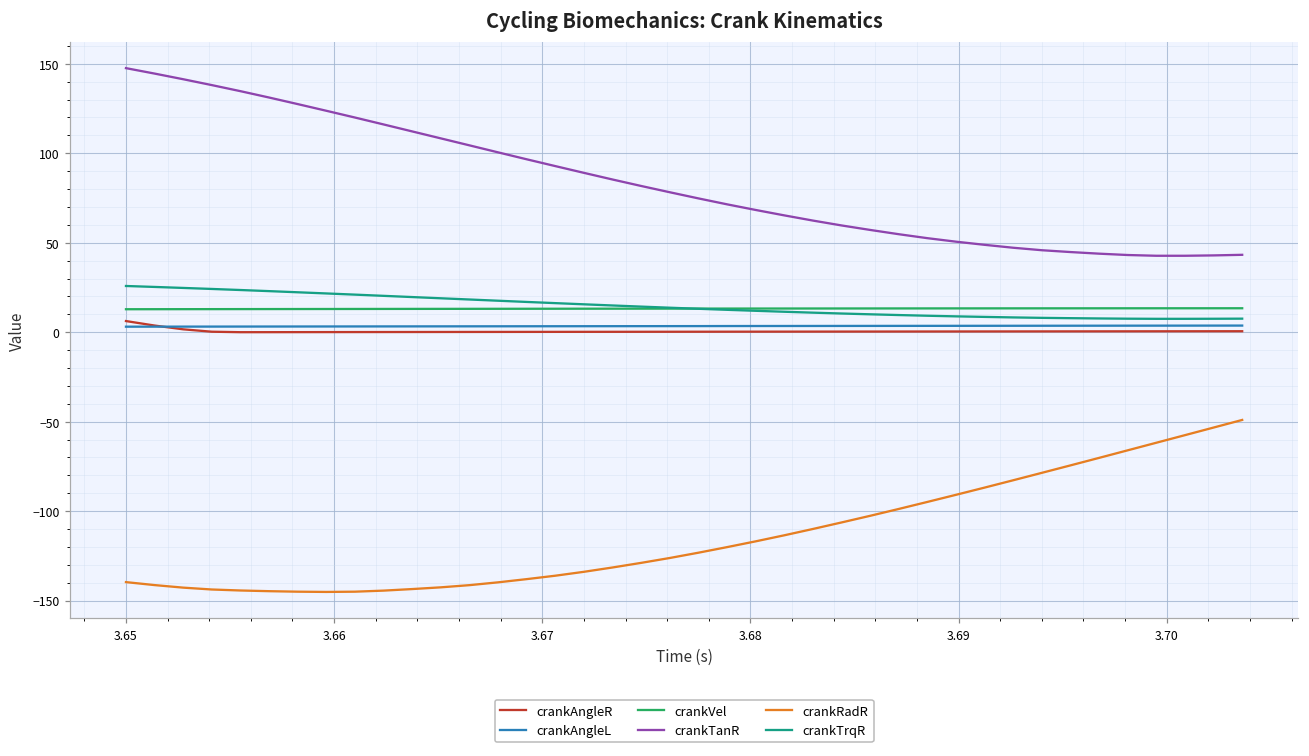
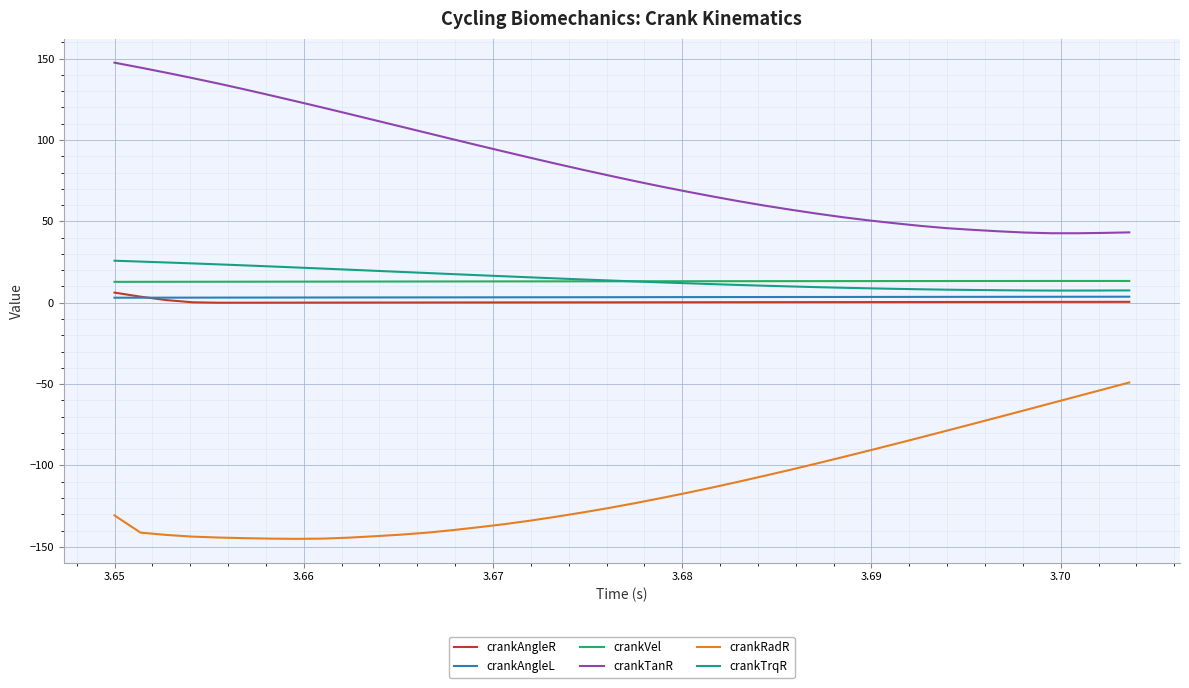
  {
    "crankAngleR": {
      "3.65": 6
    },
    "crankAngleL": {
      "3.65": 3
    },
    "crankTanR": {
      "3.65": 148
    },
    "crankRadR": {
-     "3.65": -140
+     "3.65": -131
    }
  }
